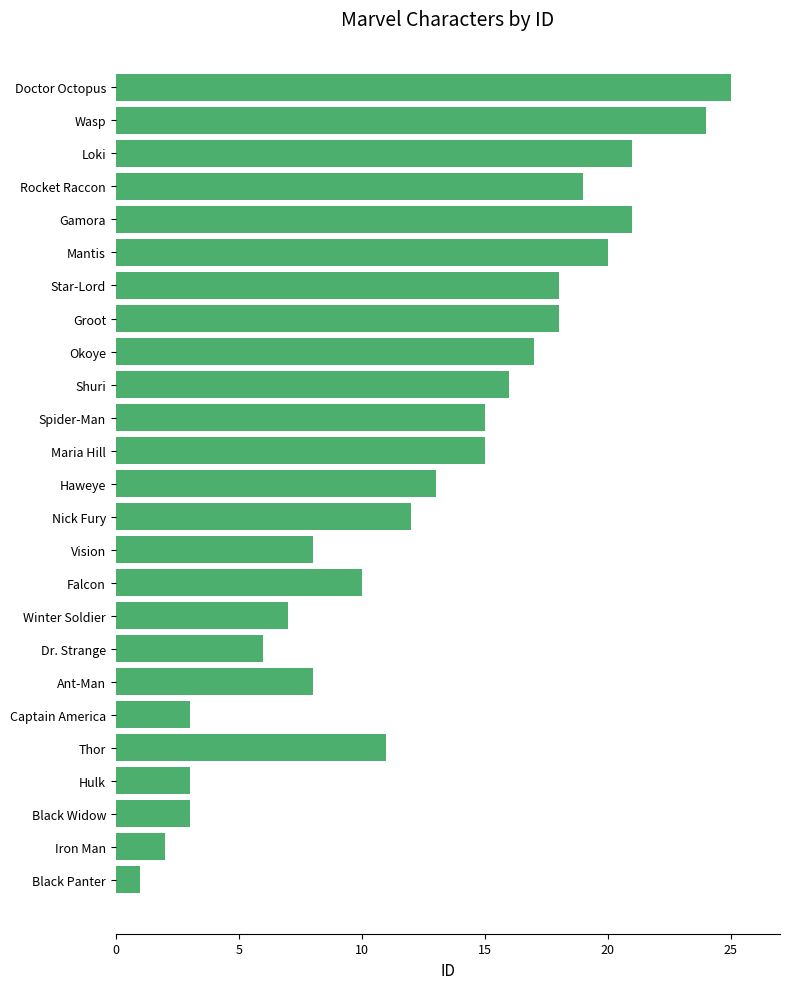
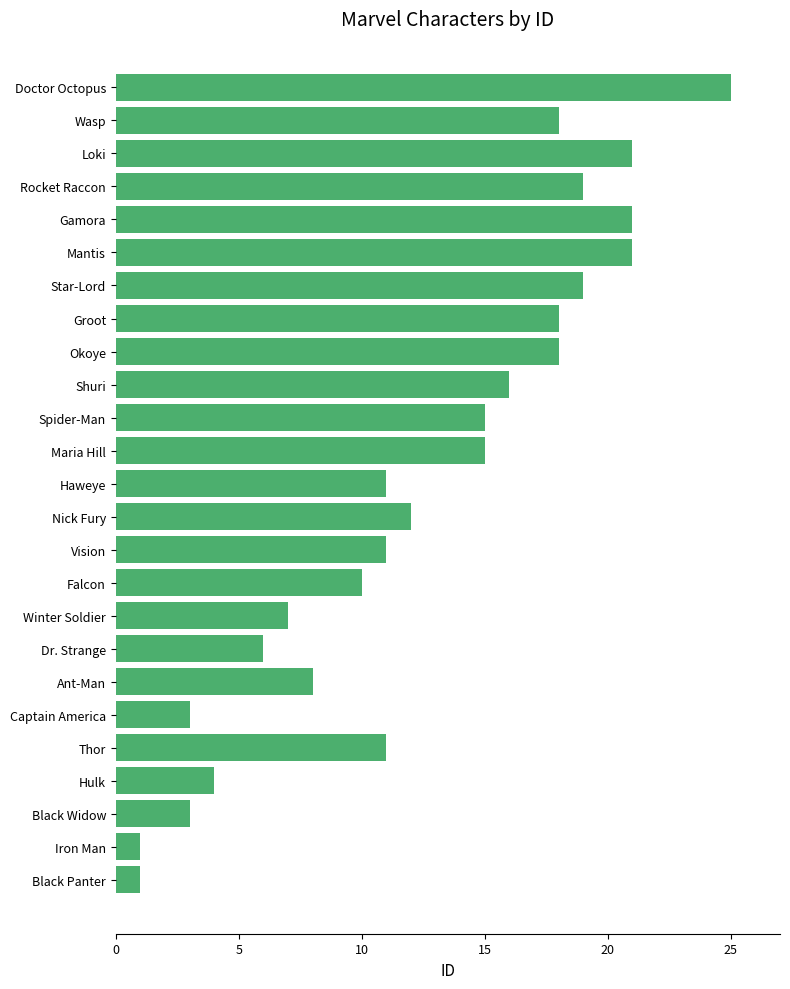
  {
    "Doctor Octopus": 25,
-   "Wasp": 24,
+   "Wasp": 18,
    "Loki": 21,
    "Rocket Raccon": 19,
    "Gamora": 21,
-   "Mantis": 20,
-   "Star-Lord": 18,
+   "Mantis": 21,
+   "Star-Lord": 19,
    "Groot": 18,
-   "Okoye": 17,
+   "Okoye": 18,
    "Shuri": 16,
    "Spider-Man": 15,
    "Maria Hill": 15,
-   "Haweye": 13,
+   "Haweye": 11,
    "Nick Fury": 12,
-   "Vision": 8,
+   "Vision": 11,
    "Falcon": 10,
    "Winter Soldier": 7,
    "Dr. Strange": 6,
    "Ant-Man": 8,
    "Captain America": 3,
    "Thor": 11,
-   "Hulk": 3,
+   "Hulk": 4,
    "Black Widow": 3,
-   "Iron Man": 2,
+   "Iron Man": 1,
    "Black Panter": 1
  }
